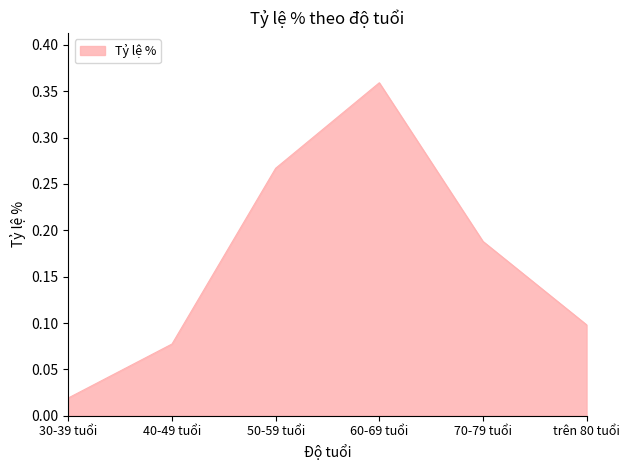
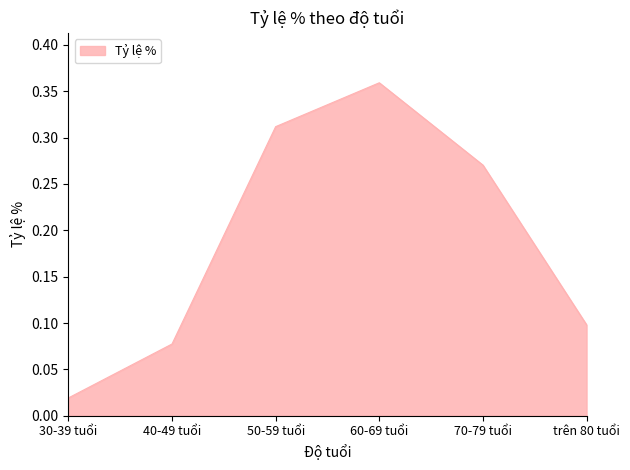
  {
    "30-39 tuổi": 0.02,
    "40-49 tuổi": 0.08,
-   "50-59 tuổi": 0.27,
+   "50-59 tuổi": 0.31,
    "60-69 tuổi": 0.36,
-   "70-79 tuổi": 0.19,
+   "70-79 tuổi": 0.27,
    "trên 80 tuổi": 0.10
  }
